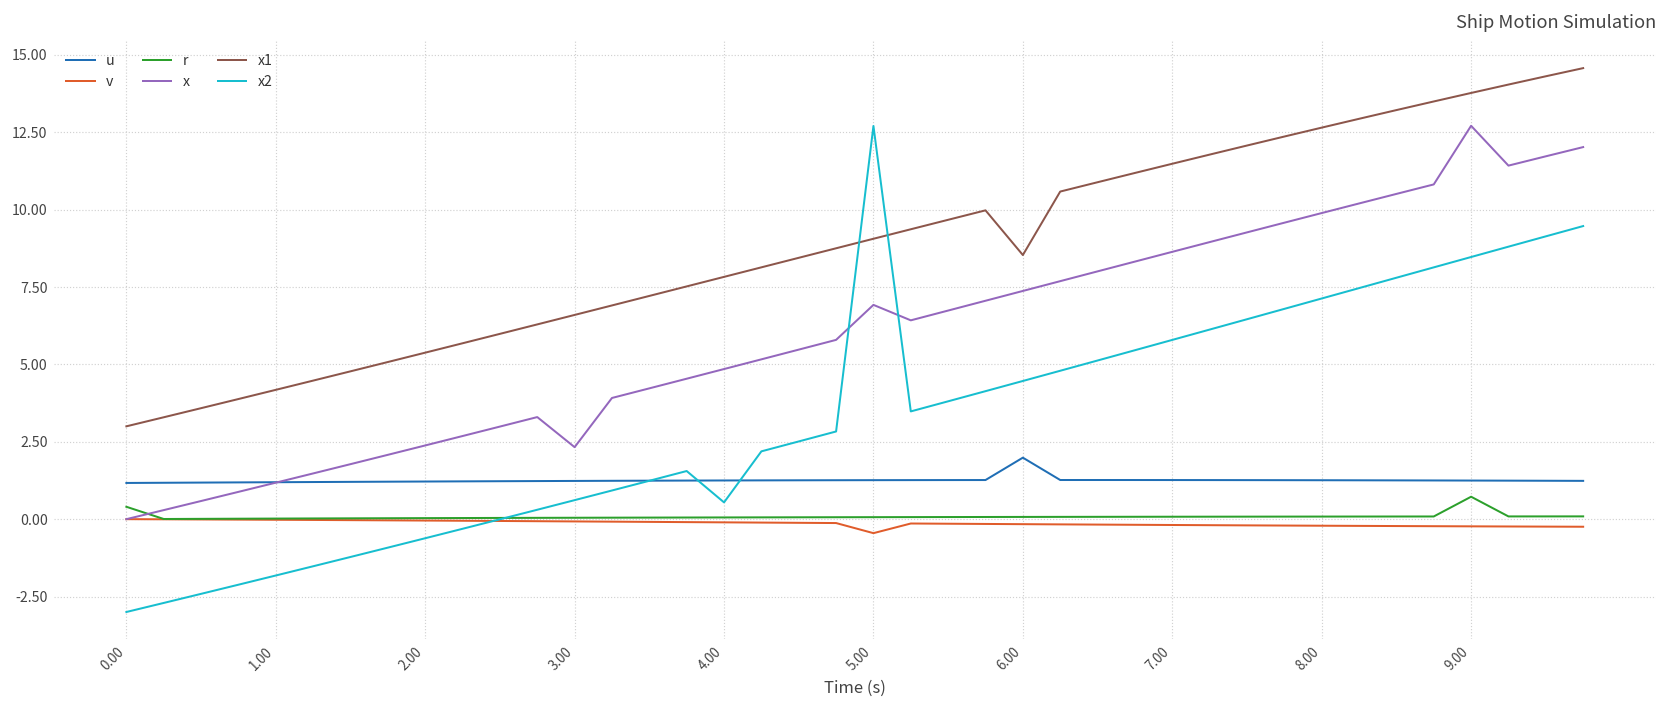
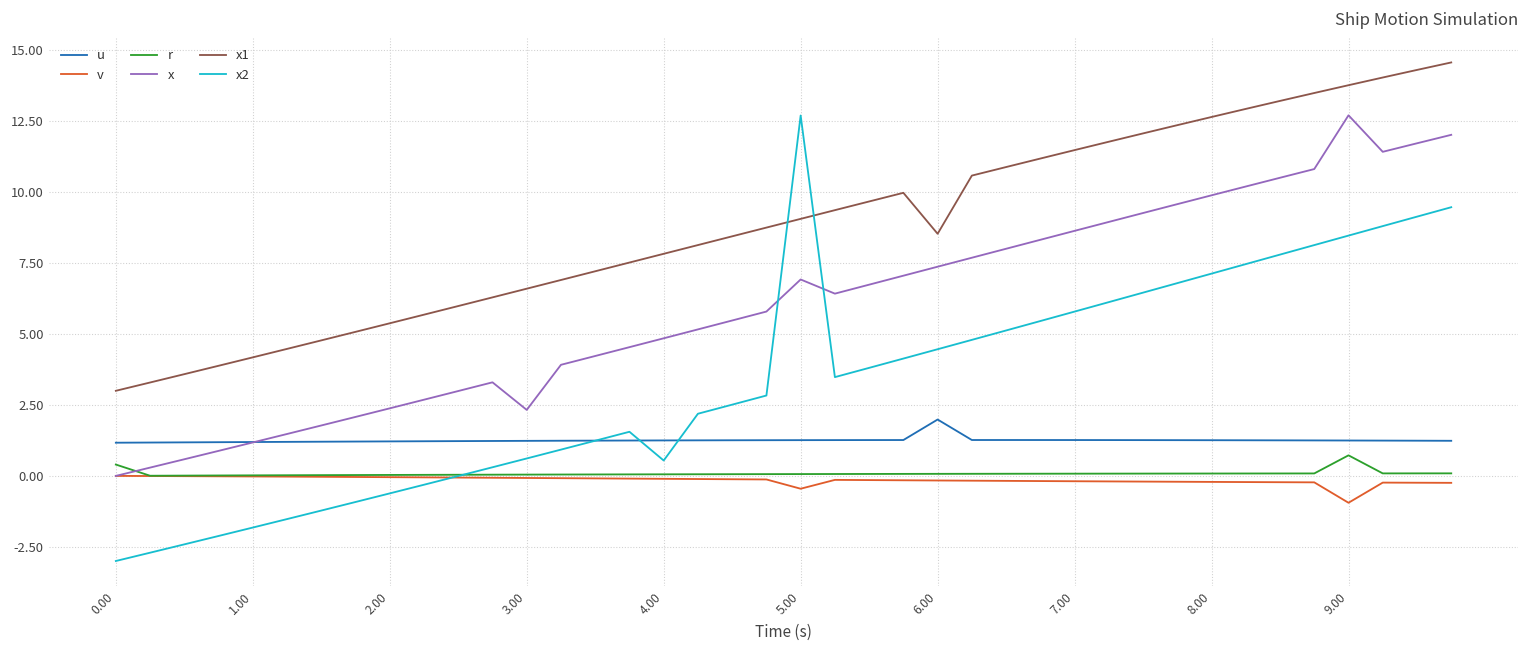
  {
    "u": {
      "0.00": 1.2,
      "2.00": 1.2,
      "3.00": 1.2,
      "4.00": 1.3,
      "5.00": 1.3,
      "6.00": 2.0,
      "7.00": 1.3,
      "8.00": 1.3,
      "9.00": 1.2
    },
    "v": {
      "3.00": -0.1,
      "4.00": -0.1,
      "5.00": -0.5,
      "6.00": -0.2,
      "7.00": -0.2,
      "8.00": -0.2,
-     "9.00": -0.2
+     "9.00": -0.9
    },
    "r": {
      "0.00": 0.4,
      "3.00": 0.0,
      "4.00": 0.1,
      "5.00": 0.1,
      "6.00": 0.1,
      "7.00": 0.1,
      "8.00": 0.1,
      "9.00": 0.7
    },
    "x": {
      "2.00": 2.4,
      "3.00": 2.3,
      "4.00": 4.9,
      "5.00": 6.9,
      "6.00": 7.4,
      "7.00": 8.6,
      "8.00": 9.9,
      "9.00": 12.7
    },
    "x1": {
      "0.00": 3.0,
      "1.00": 4.2,
      "2.00": 5.4,
      "3.00": 6.6,
      "4.00": 7.8,
      "5.00": 9.1,
      "6.00": 8.5,
      "7.00": 11.5,
      "8.00": 12.7,
      "9.00": 13.8
    },
    "x2": {
      "0.00": -3.0,
      "1.00": -1.8,
      "2.00": -0.6,
      "3.00": 0.6,
      "4.00": 0.5,
      "5.00": 12.7,
      "6.00": 4.5,
      "7.00": 5.8,
      "8.00": 7.1,
      "9.00": 8.5
    }
  }
